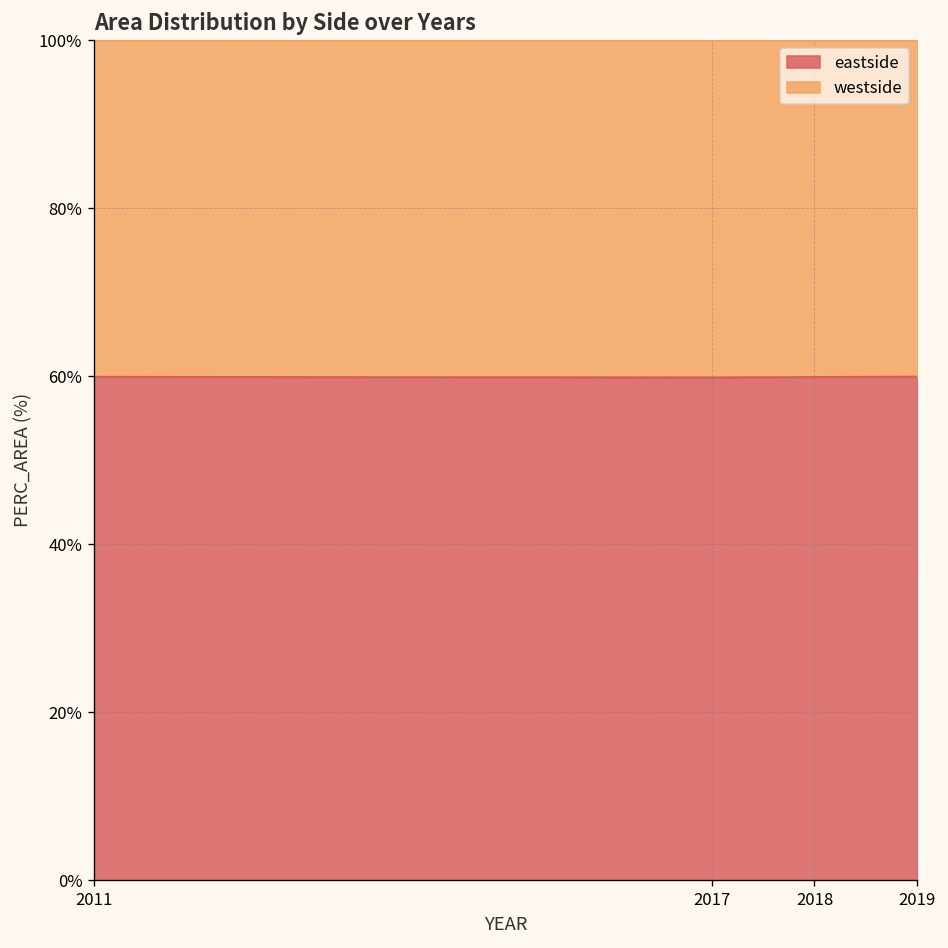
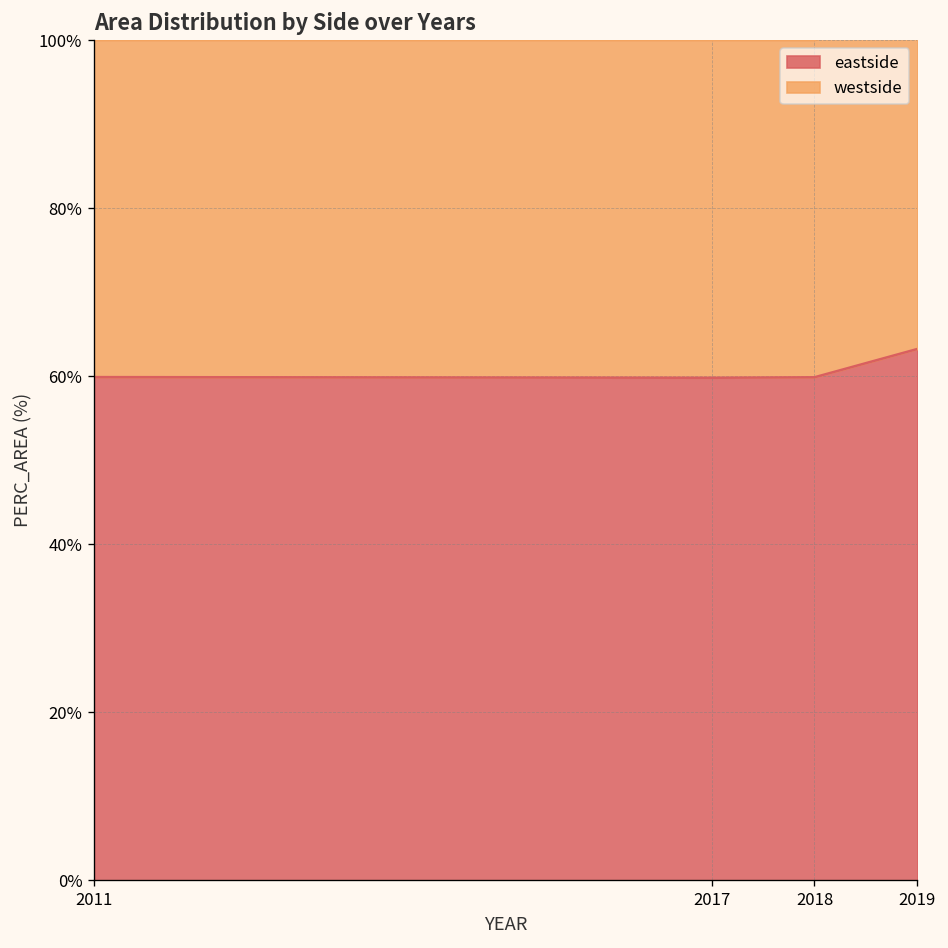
  {
    "eastside": {
      "2011": "60%",
      "2017": "60%",
      "2018": "60%",
-     "2019": "60%"
+     "2019": "63%"
    },
    "westside": {
      "2011": "100%",
      "2017": "100%",
      "2018": "100%"
    }
  }
